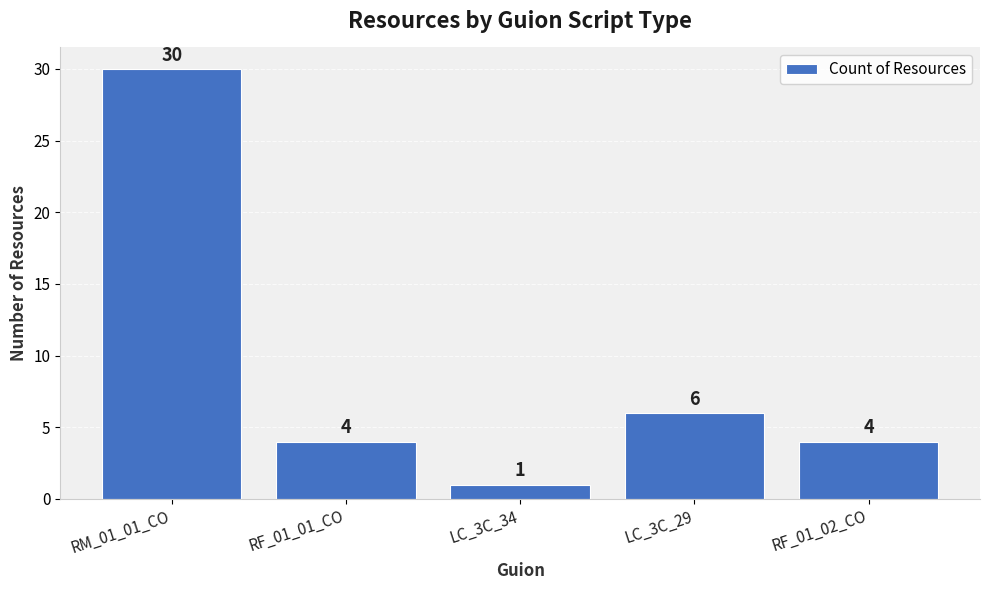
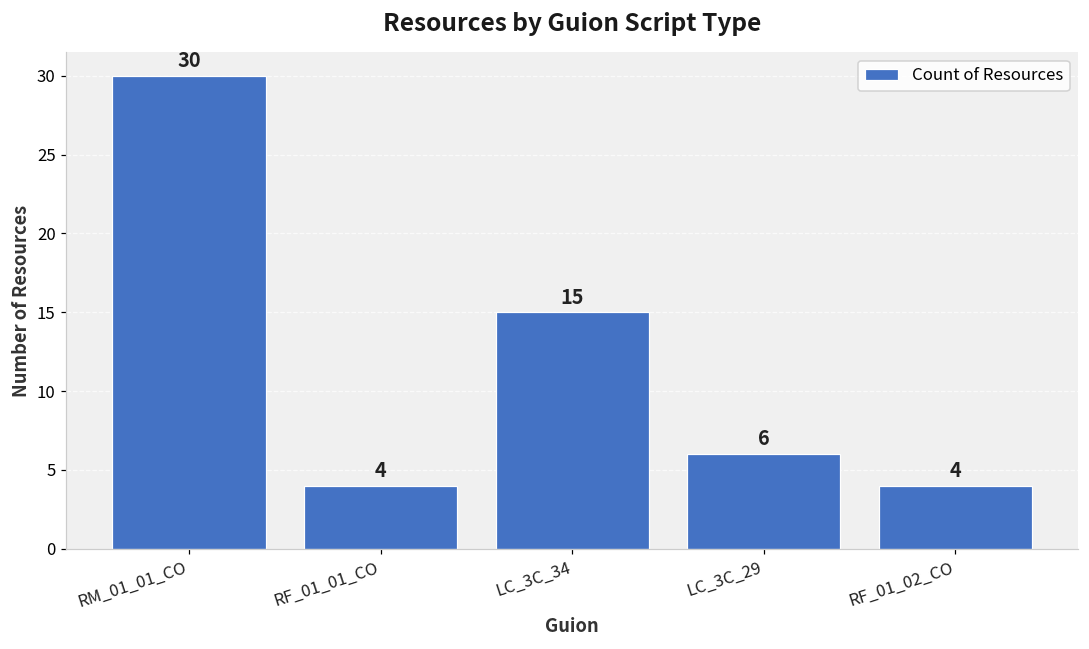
  {
    "RM_01_01_CO": 30,
    "RF_01_01_CO": 4,
-   "LC_3C_34": 1,
+   "LC_3C_34": 15,
    "LC_3C_29": 6,
    "RF_01_02_CO": 4
  }
